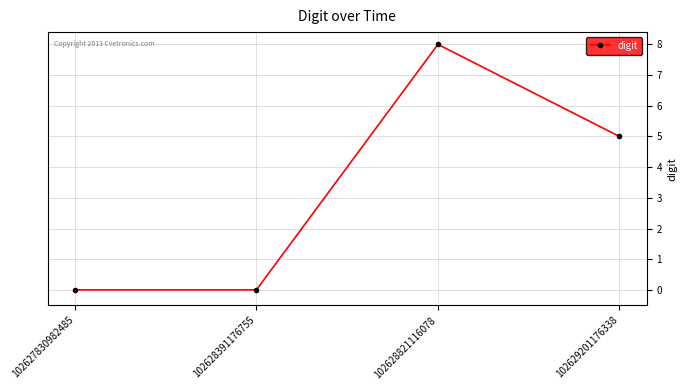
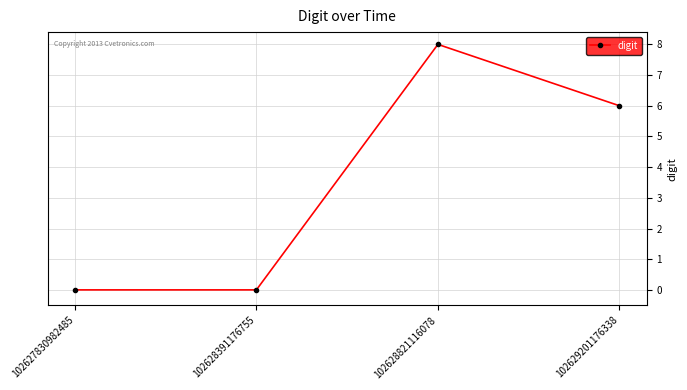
  {
    "102627830982485": 0,
    "102628391176755": 0,
    "102628821116078": 8,
-   "102629201176338": 5
+   "102629201176338": 6
  }
